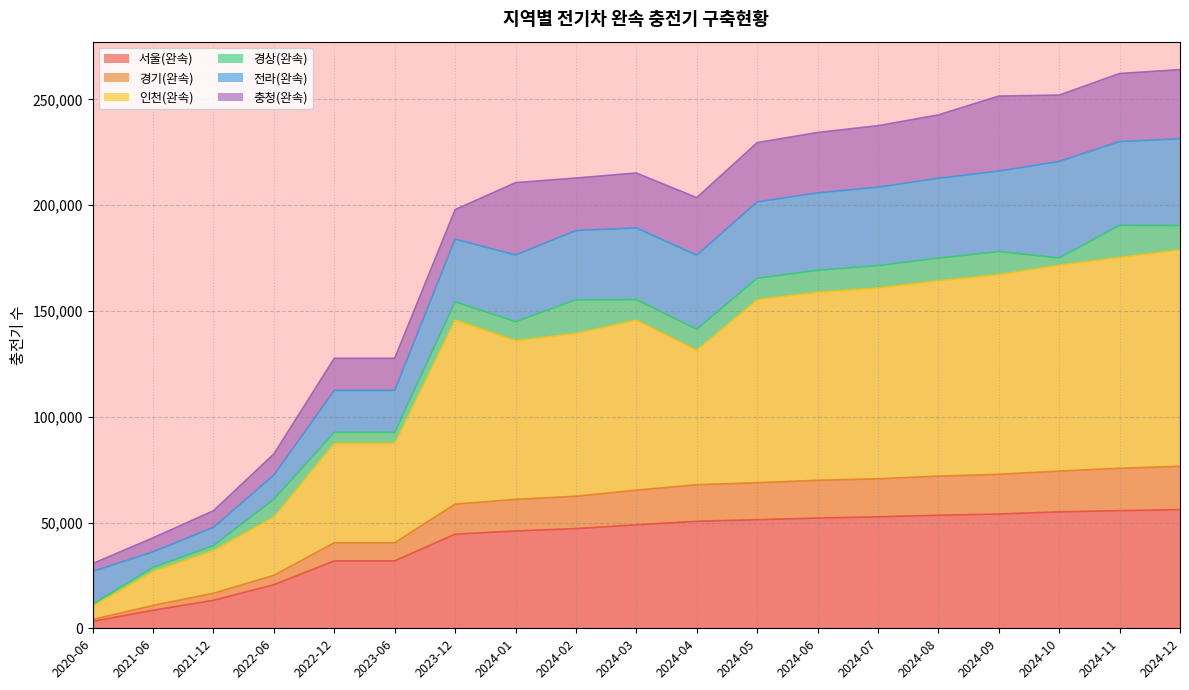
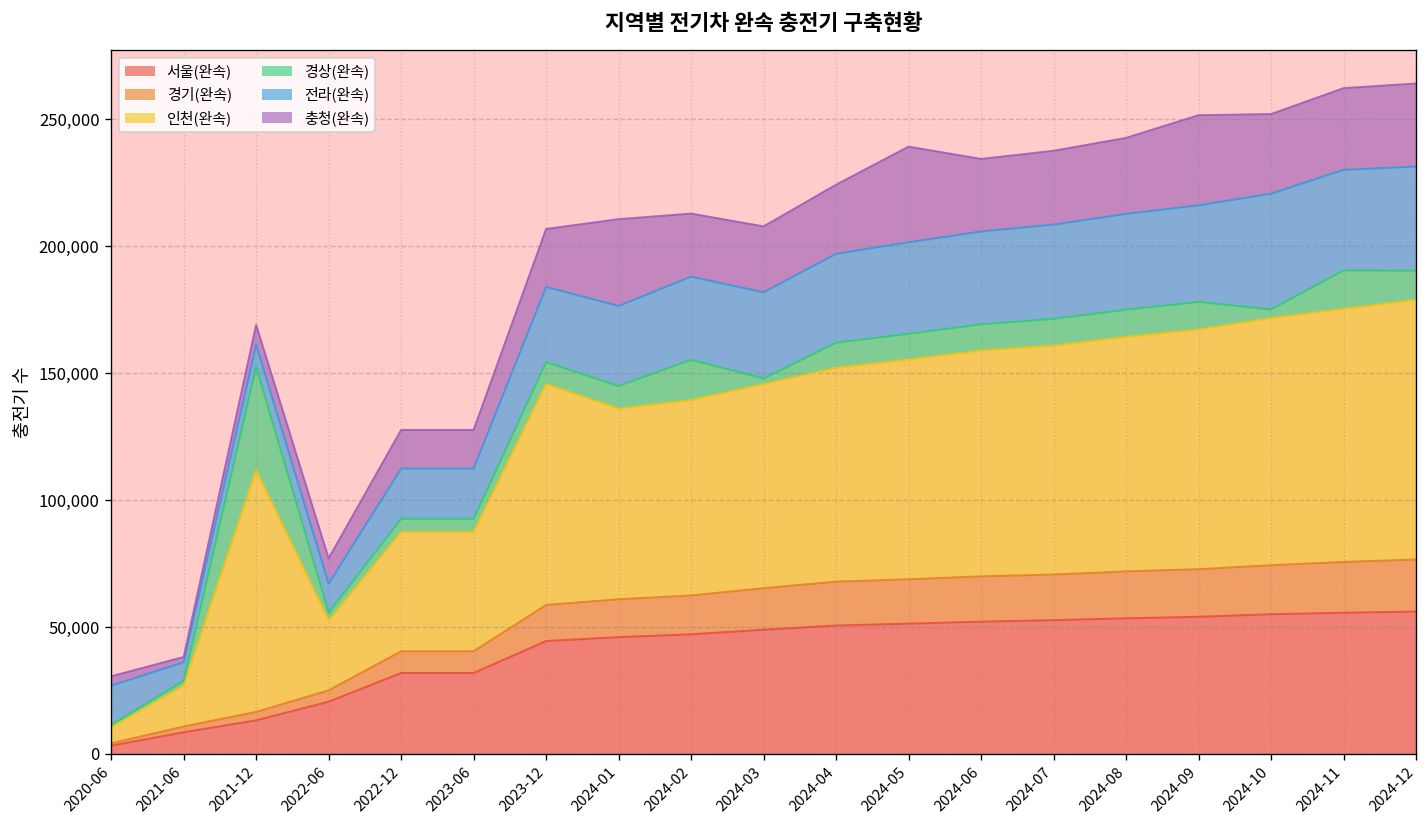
  {
    "인천(완속)": {
      "2021-06": "16,000",
-     "2021-12": "20,000",
+     "2021-12": "95,000",
      "2022-06": "28,000",
      "2022-12": "47,000",
      "2023-06": "47,000",
      "2023-12": "87,000",
      "2024-01": "75,000",
      "2024-02": "77,000",
      "2024-03": "80,000",
-     "2024-04": "64,000",
+     "2024-04": "84,000",
      "2024-05": "87,000",
      "2024-06": "89,000",
      "2024-07": "90,000",
      "2024-08": "92,000",
      "2024-09": "94,000",
      "2024-10": "97,000",
      "2024-11": "100,000",
      "2024-12": "102,000"
    },
    "경상(완속)": {
      "2021-06": "2,000",
-     "2021-12": "2,000",
-     "2022-06": "8,000",
+     "2021-12": "41,000",
+     "2022-06": "3,000",
      "2022-12": "5,000",
      "2023-06": "5,000",
      "2023-12": "9,000",
      "2024-01": "9,000",
      "2024-02": "16,000",
-     "2024-03": "10,000",
+     "2024-03": "2,000",
      "2024-04": "10,000",
      "2024-05": "10,000",
      "2024-06": "10,000",
      "2024-07": "11,000",
      "2024-08": "11,000",
      "2024-09": "11,000",
      "2024-10": "3,000",
      "2024-11": "15,000",
      "2024-12": "11,000"
    },
    "전라(완속)": {
      "2020-06": "15,000",
      "2021-06": "7,000",
      "2021-12": "9,000",
      "2022-06": "11,000",
      "2022-12": "20,000",
      "2023-06": "20,000",
      "2023-12": "30,000",
      "2024-01": "32,000",
      "2024-02": "33,000",
      "2024-03": "34,000",
      "2024-04": "35,000",
      "2024-05": "36,000",
      "2024-06": "37,000",
      "2024-07": "37,000",
      "2024-08": "38,000",
      "2024-09": "38,000",
      "2024-10": "46,000",
      "2024-11": "40,000",
      "2024-12": "41,000"
    },
    "충청(완속)": {
      "2020-06": "4,000",
-     "2021-06": "7,000",
+     "2021-06": "2,000",
      "2021-12": "8,000",
      "2022-06": "10,000",
      "2022-12": "15,000",
      "2023-06": "15,000",
-     "2023-12": "14,000",
+     "2023-12": "23,000",
      "2024-01": "34,000",
      "2024-02": "25,000",
      "2024-03": "26,000",
      "2024-04": "27,000",
-     "2024-05": "28,000",
+     "2024-05": "38,000",
      "2024-06": "29,000",
      "2024-07": "29,000",
      "2024-08": "30,000",
      "2024-09": "35,000",
      "2024-10": "31,000",
      "2024-11": "32,000",
      "2024-12": "33,000"
    }
  }
